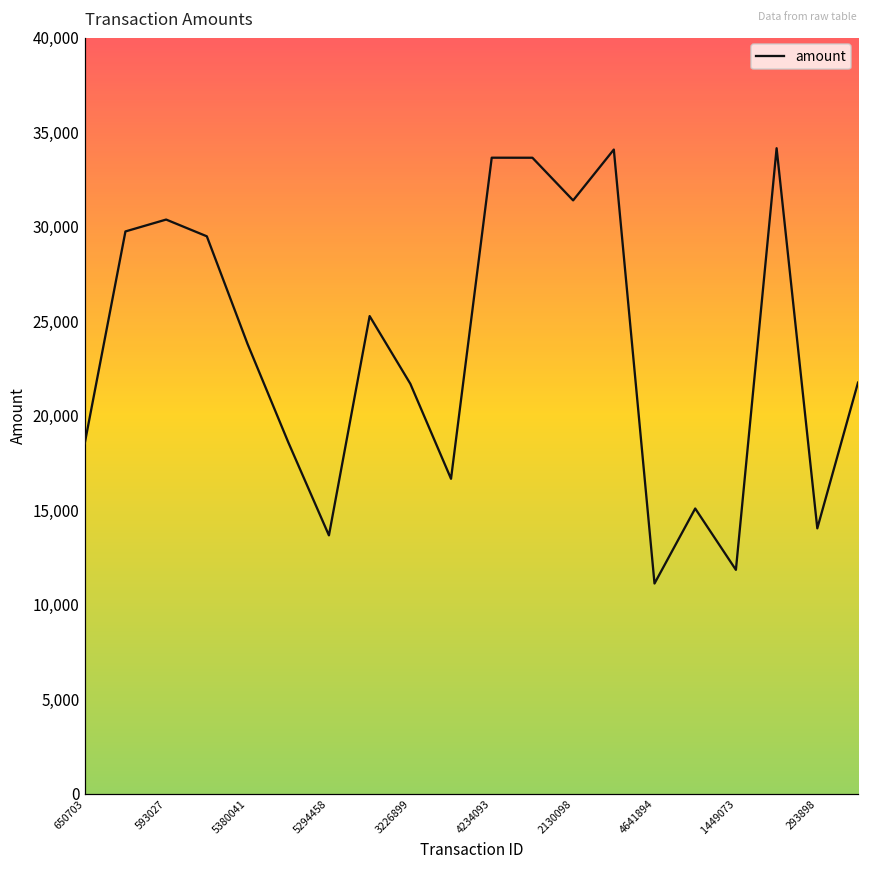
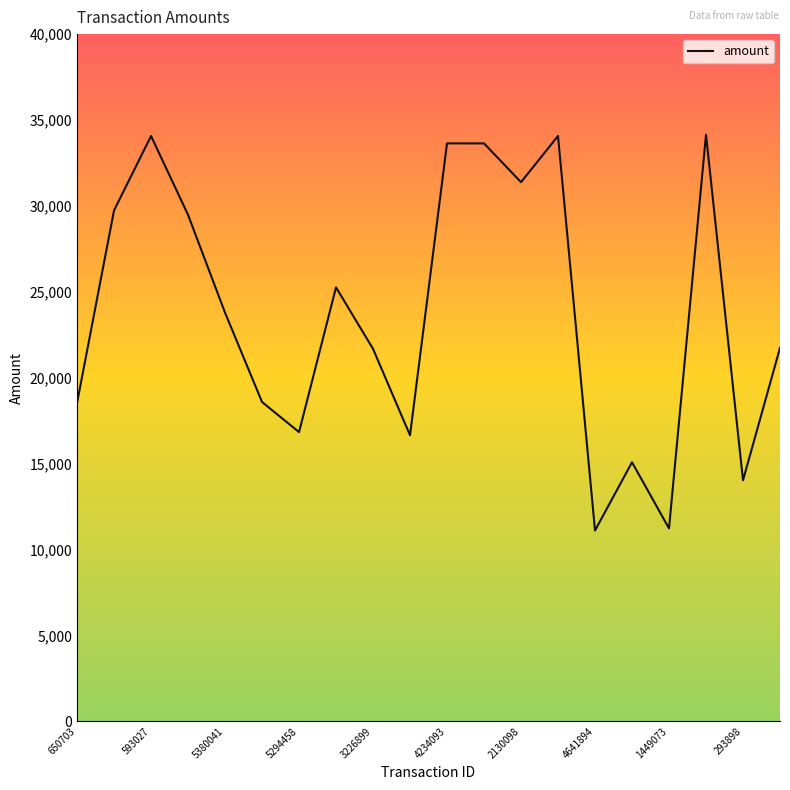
  {
    "650703": "18,500",
-   "593027": "30,400",
+   "593027": "34,100",
    "5380041": "23,800",
-   "5294458": "13,700",
+   "5294458": "16,800",
    "3226899": "21,700",
    "4234093": "33,600",
    "2130098": "31,400",
    "4641894": "11,100",
-   "1449073": "11,800",
+   "1449073": "11,200",
    "293898": "14,000"
  }
